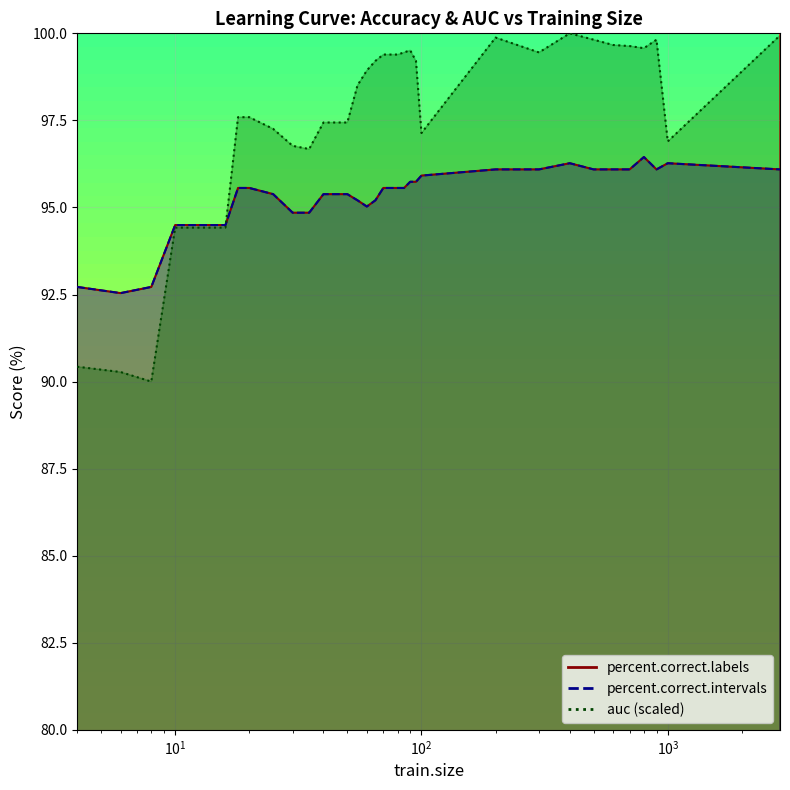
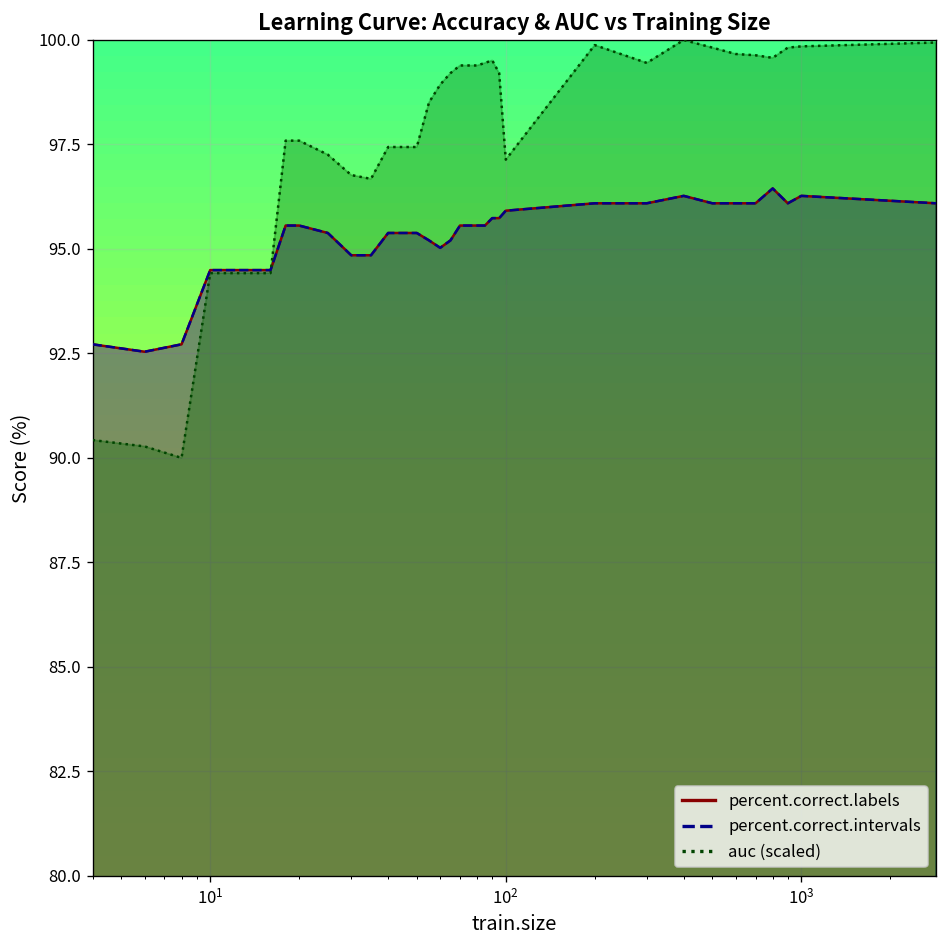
  {
    "auc (scaled)": {
      "10^2": 97.1,
-     "10^3": 96.9
+     "10^3": 99.8
    }
  }
